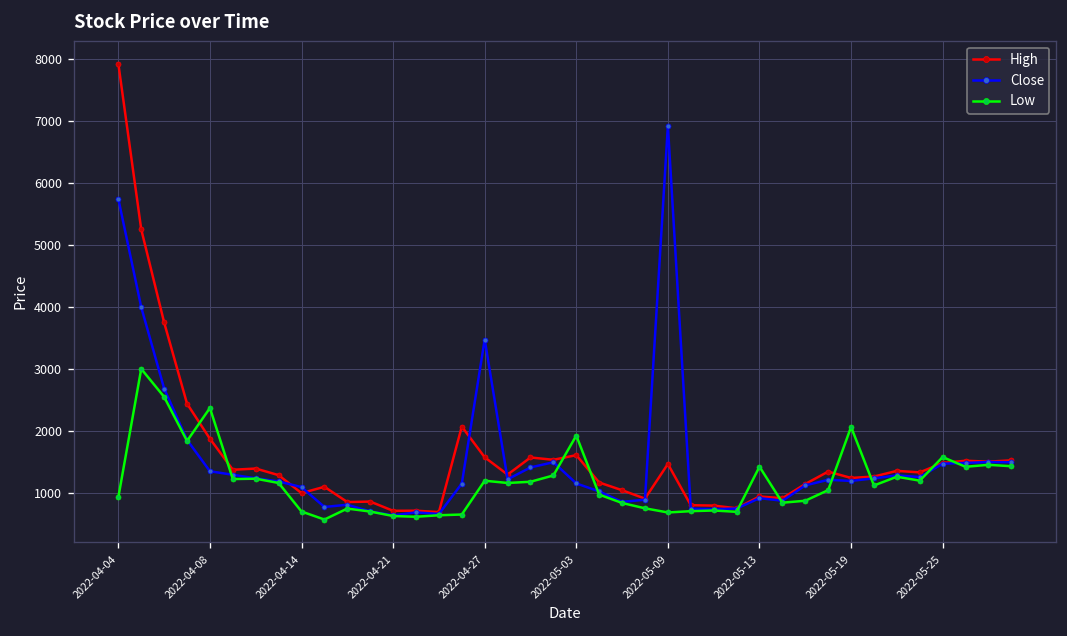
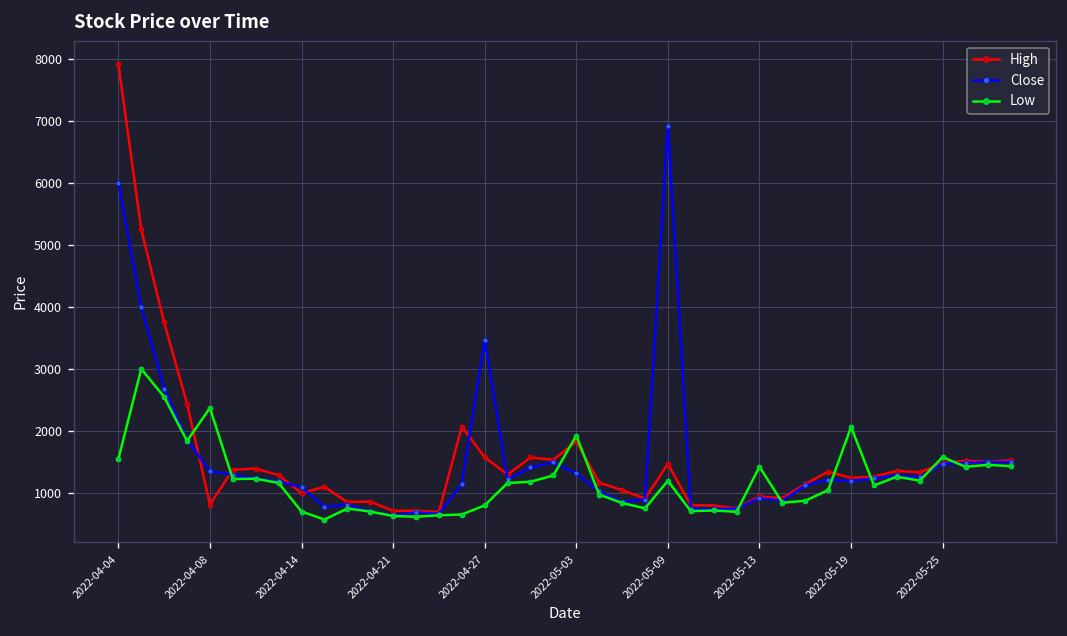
  {
    "High": {
      "2022-04-04": 7900,
-     "2022-04-08": 1900,
+     "2022-04-08": 800,
      "2022-04-14": 1000,
      "2022-04-21": 700,
      "2022-04-27": 1600,
-     "2022-05-03": 1600,
+     "2022-05-03": 1800,
      "2022-05-09": 1500
    },
    "Close": {
-     "2022-04-04": 5700,
+     "2022-04-04": 6000,
      "2022-04-08": 1400,
      "2022-04-14": 1100,
      "2022-04-27": 3500,
-     "2022-05-03": 1200,
+     "2022-05-03": 1300,
      "2022-05-09": 6900
    },
    "Low": {
-     "2022-04-04": 900,
+     "2022-04-04": 1500,
      "2022-04-08": 2400,
      "2022-04-14": 700,
-     "2022-04-27": 1200,
+     "2022-04-27": 800,
      "2022-05-03": 1900,
-     "2022-05-09": 700,
+     "2022-05-09": 1200,
      "2022-05-13": 1400,
      "2022-05-19": 2100,
      "2022-05-25": 1600
    }
  }
